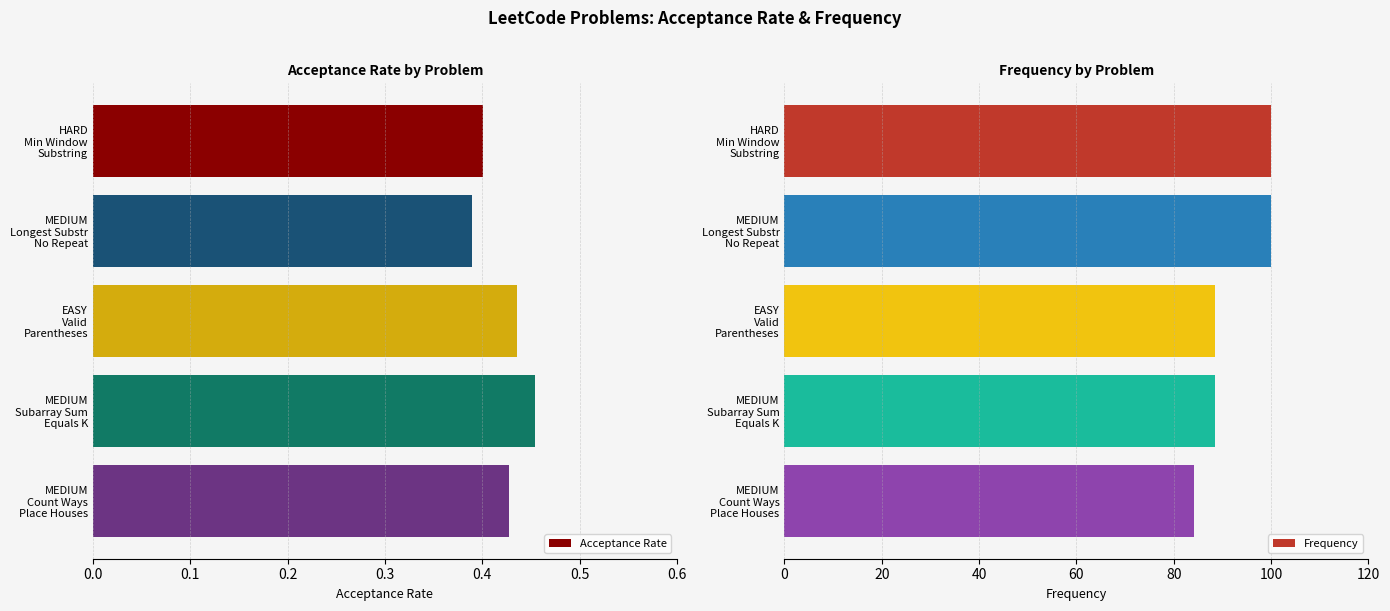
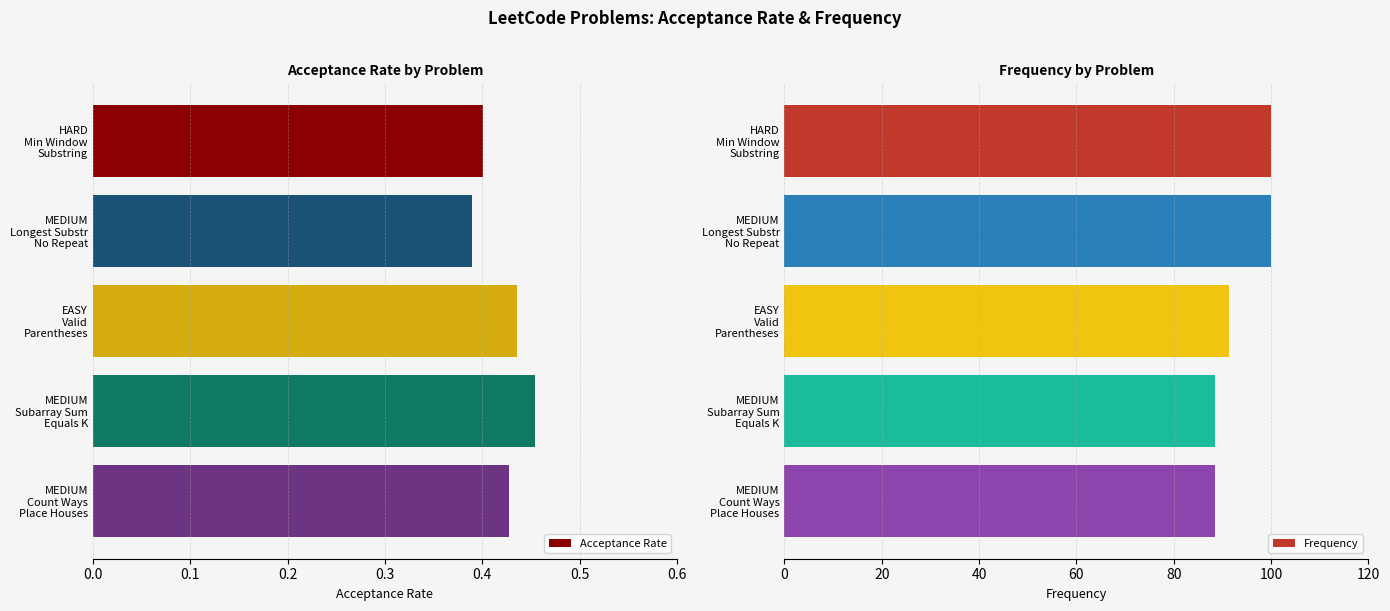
  {
    "Acceptance Rate by Problem": {
      "HARD Min Window Substring": 0.40,
      "MEDIUM Longest Substr No Repeat": 0.39,
      "EASY Valid Parentheses": 0.44,
      "MEDIUM Subarray Sum Equals K": 0.45,
      "MEDIUM Count Ways Place Houses": 0.43
    },
    "Frequency by Problem": {
      "HARD Min Window Substring": 100,
      "MEDIUM Longest Substr No Repeat": 100,
-     "EASY Valid Parentheses": 88,
+     "EASY Valid Parentheses": 91,
      "MEDIUM Subarray Sum Equals K": 88,
-     "MEDIUM Count Ways Place Houses": 84
+     "MEDIUM Count Ways Place Houses": 88
    }
  }
